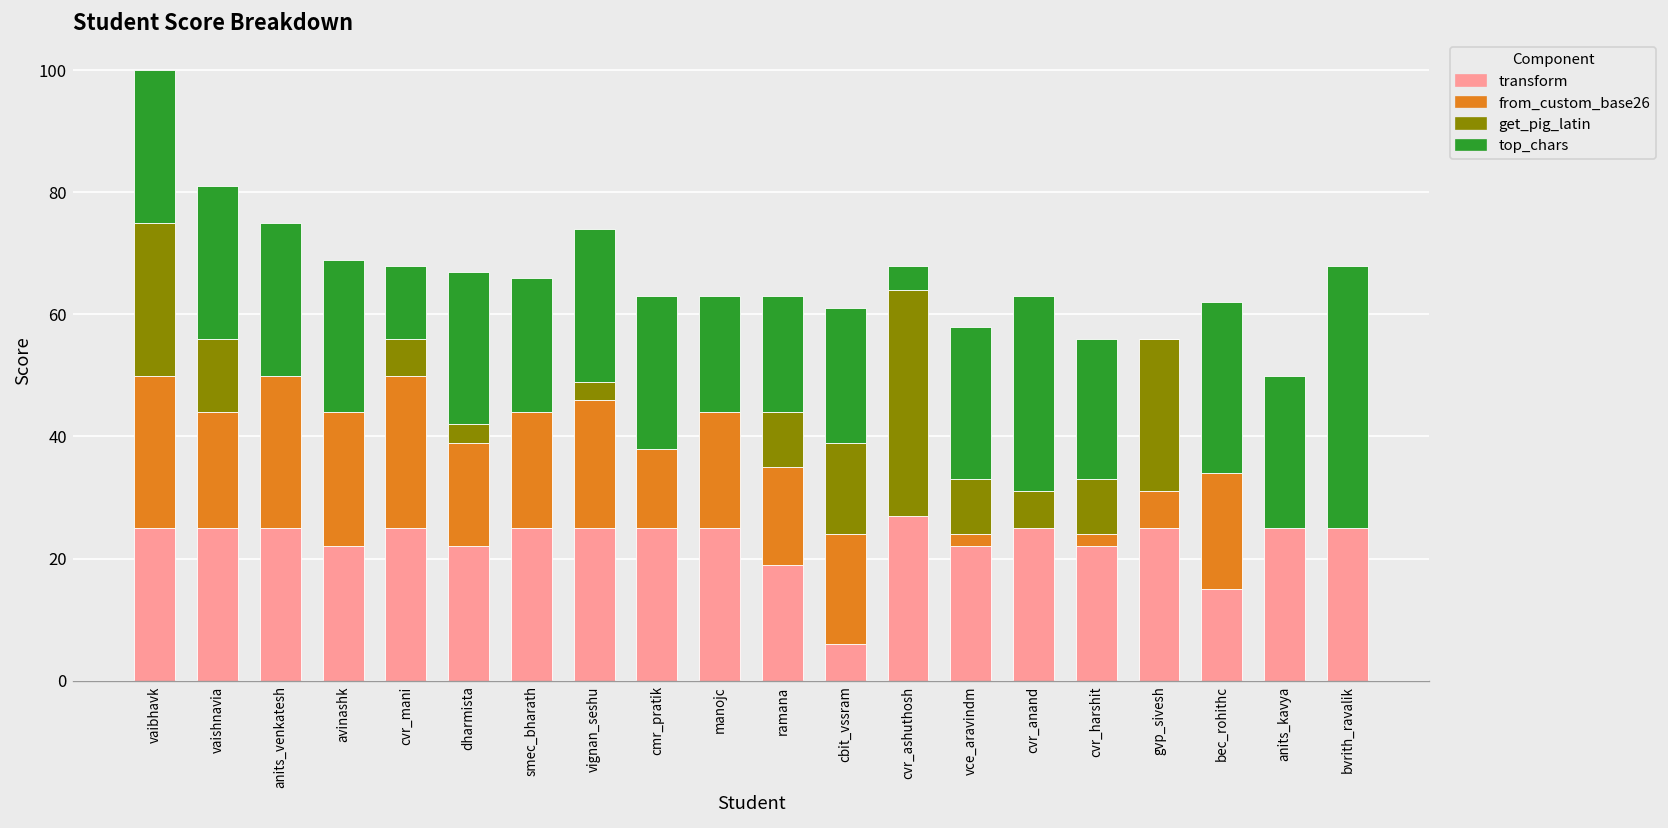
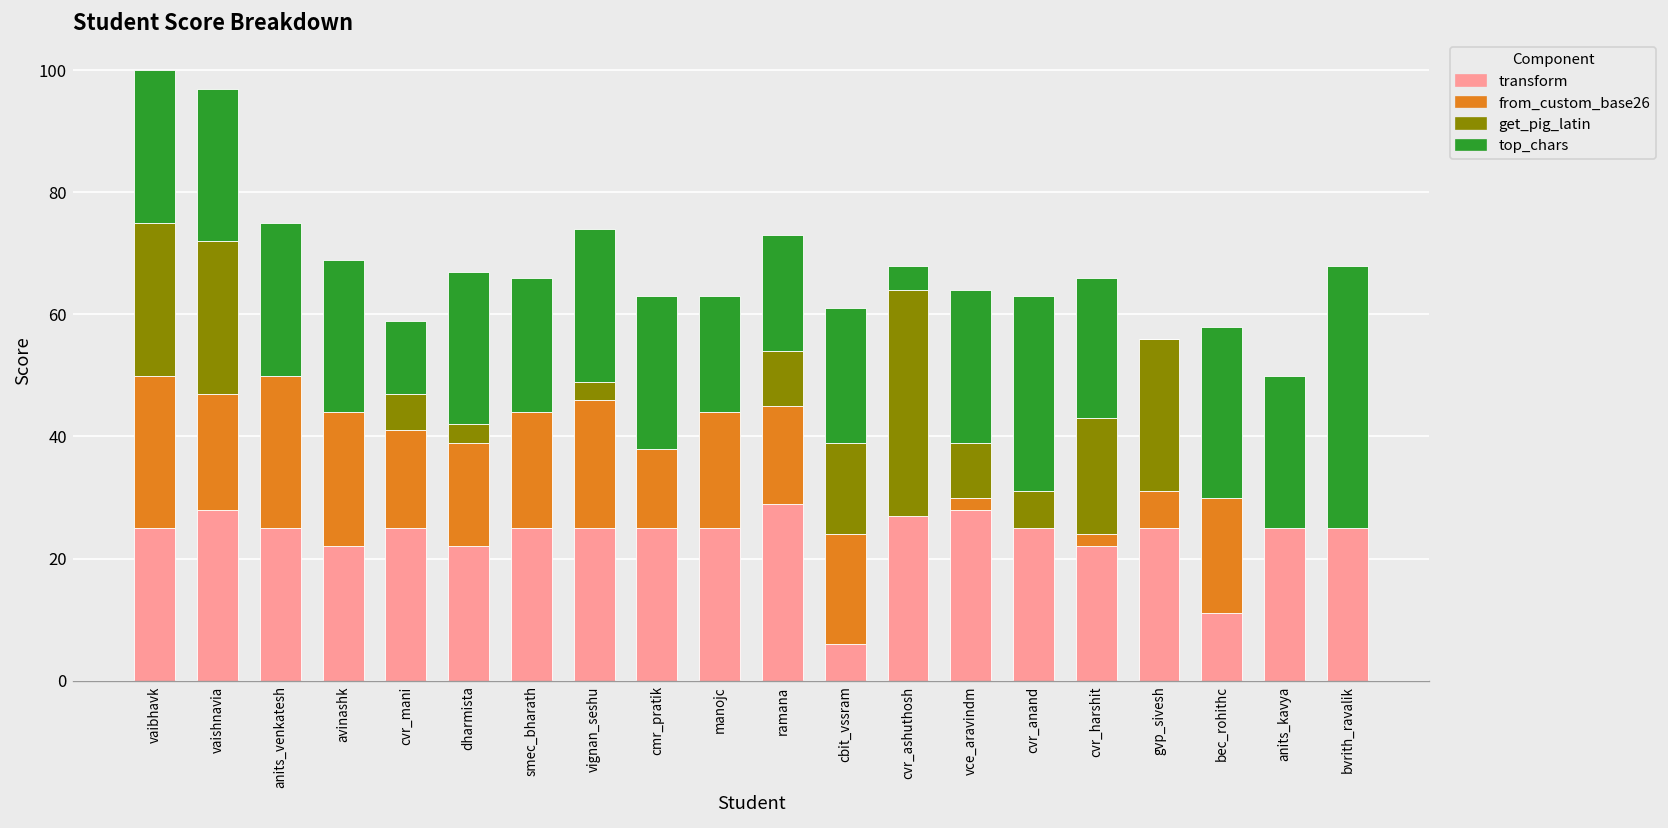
  {
    "transform": {
      "vaibhavk": 25,
-     "vaishnavia": 25,
+     "vaishnavia": 28,
      "anits_venkatesh": 25,
      "avinashk": 22,
      "cvr_mani": 25,
      "dharmista": 22,
      "smec_bharath": 25,
      "vignan_seshu": 25,
      "cmr_pratik": 25,
      "manojc": 25,
-     "ramana": 19,
+     "ramana": 29,
      "cbit_vssram": 6,
      "cvr_ashuthosh": 27,
-     "vce_aravindm": 22,
+     "vce_aravindm": 28,
      "cvr_anand": 25,
      "cvr_harshit": 22,
      "gvp_sivesh": 25,
-     "bec_rohithc": 15,
+     "bec_rohithc": 11,
      "anits_kavya": 25,
      "bvrith_ravalik": 25
    },
    "from_custom_base26": {
      "vaibhavk": 25,
      "vaishnavia": 19,
      "anits_venkatesh": 25,
      "avinashk": 22,
-     "cvr_mani": 25,
+     "cvr_mani": 16,
      "dharmista": 17,
      "smec_bharath": 19,
      "vignan_seshu": 21,
      "cmr_pratik": 13,
      "manojc": 19,
      "ramana": 16,
      "cbit_vssram": 18,
      "cvr_ashuthosh": 0,
      "vce_aravindm": 2,
      "cvr_anand": 0,
      "cvr_harshit": 2,
      "gvp_sivesh": 6,
      "bec_rohithc": 19,
      "anits_kavya": 0,
      "bvrith_ravalik": 0
    },
    "get_pig_latin": {
      "vaibhavk": 25,
-     "vaishnavia": 12,
+     "vaishnavia": 25,
      "anits_venkatesh": 0,
      "avinashk": 0,
      "cvr_mani": 6,
      "dharmista": 3,
      "smec_bharath": 0,
      "vignan_seshu": 3,
      "cmr_pratik": 0,
      "manojc": 0,
      "ramana": 9,
      "cbit_vssram": 15,
      "cvr_ashuthosh": 37,
      "vce_aravindm": 9,
      "cvr_anand": 6,
-     "cvr_harshit": 9,
+     "cvr_harshit": 19,
      "gvp_sivesh": 25,
      "bec_rohithc": 0,
      "anits_kavya": 0,
      "bvrith_ravalik": 0
    },
    "top_chars": {
      "vaibhavk": 25,
      "vaishnavia": 25,
      "anits_venkatesh": 25,
      "avinashk": 25,
      "cvr_mani": 12,
      "dharmista": 25,
      "smec_bharath": 22,
      "vignan_seshu": 25,
      "cmr_pratik": 25,
      "manojc": 19,
      "ramana": 19,
      "cbit_vssram": 22,
      "cvr_ashuthosh": 4,
      "vce_aravindm": 25,
      "cvr_anand": 32,
      "cvr_harshit": 23,
      "gvp_sivesh": 0,
      "bec_rohithc": 28,
      "anits_kavya": 25,
      "bvrith_ravalik": 43
    }
  }
